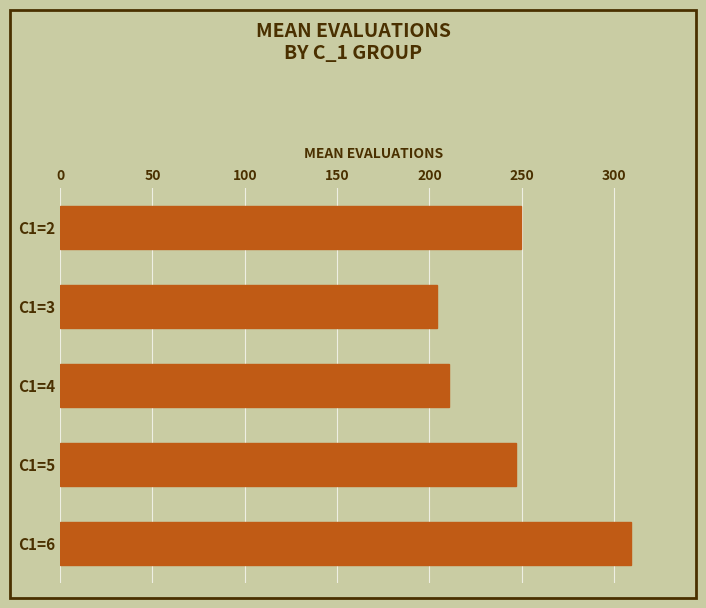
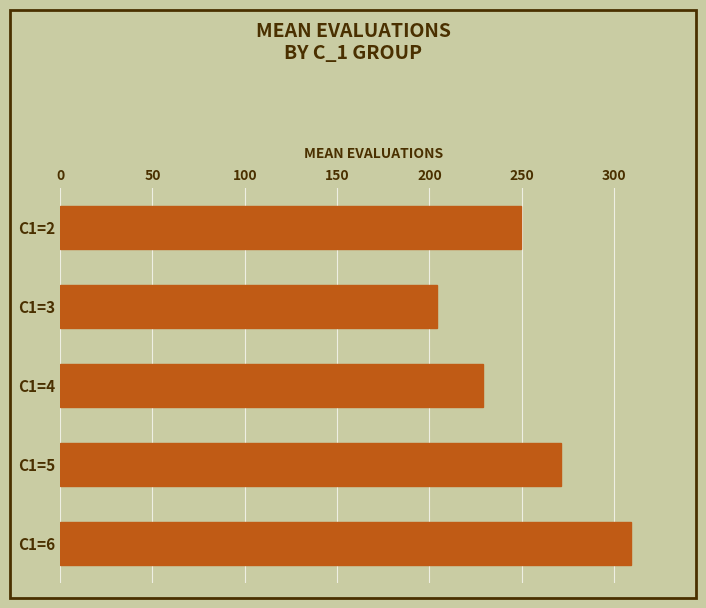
  {
    "C1=2": 249,
    "C1=3": 204,
-   "C1=4": 211,
-   "C1=5": 247,
+   "C1=4": 229,
+   "C1=5": 271,
    "C1=6": 309
  }
